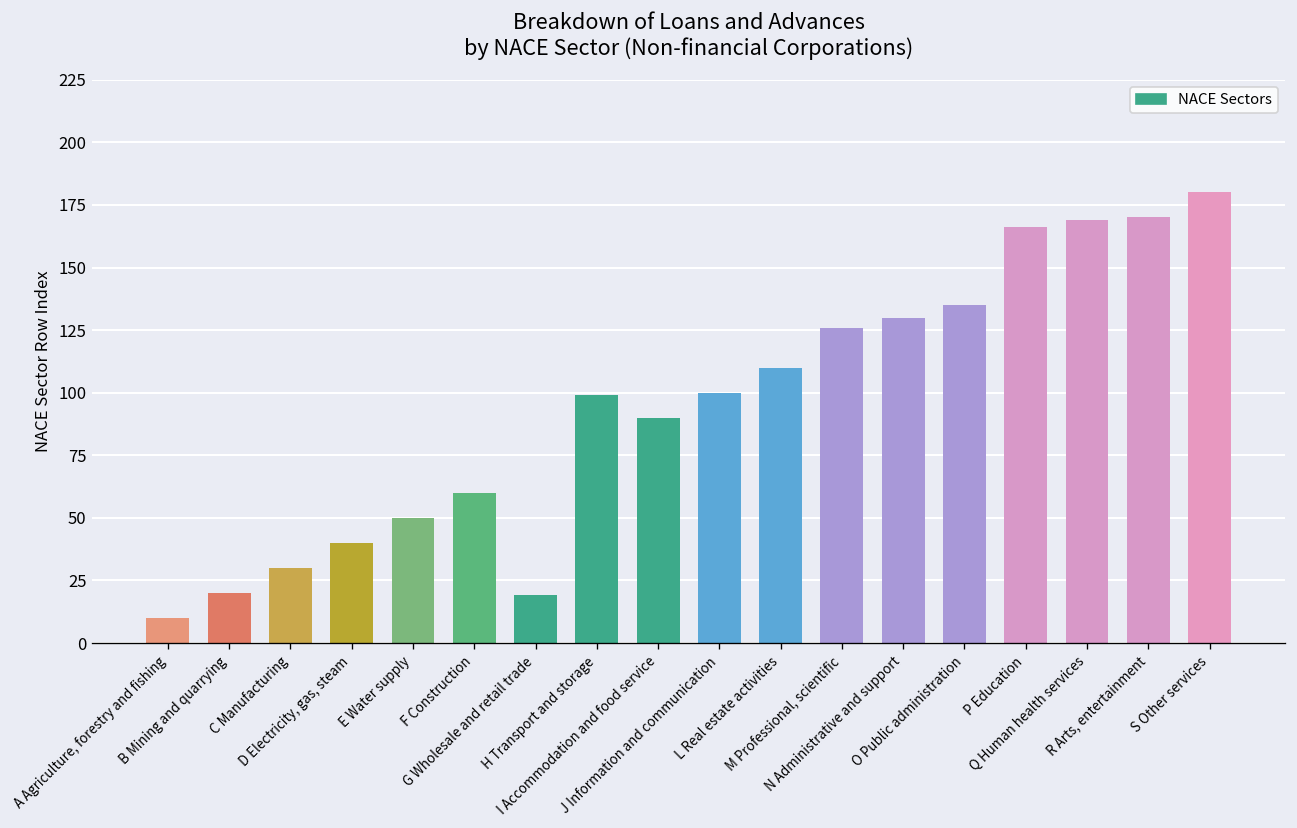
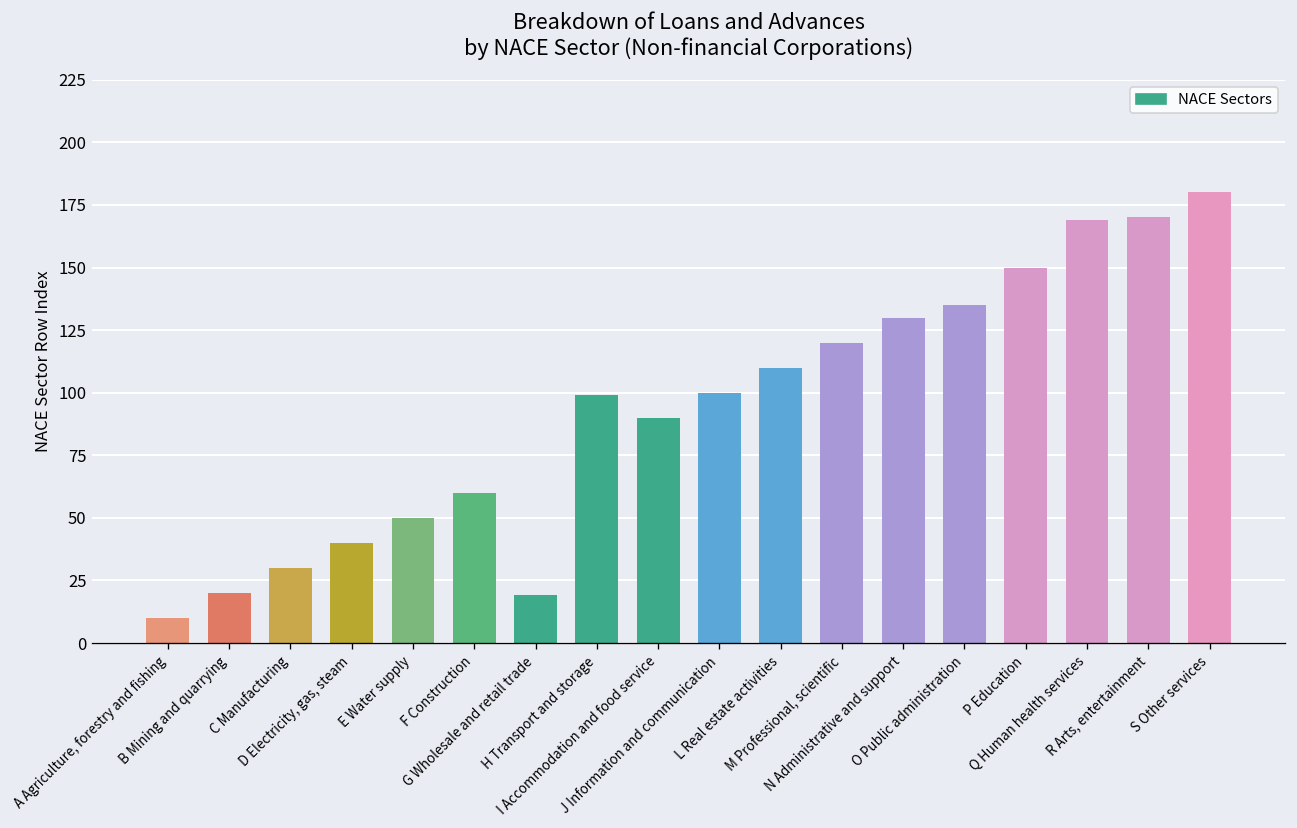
  {
    "A Agriculture, forestry and fishing": 10,
    "B Mining and quarrying": 20,
    "C Manufacturing": 30,
    "D Electricity, gas, steam": 40,
    "E Water supply": 50,
    "F Construction": 60,
    "G Wholesale and retail trade": 19,
    "H Transport and storage": 99,
    "I Accommodation and food service": 90,
    "J Information and communication": 100,
    "L Real estate activities": 110,
-   "M Professional, scientific": 126,
+   "M Professional, scientific": 120,
    "N Administrative and support": 130,
    "O Public administration": 135,
-   "P Education": 166,
+   "P Education": 150,
    "Q Human health services": 169,
    "R Arts, entertainment": 170,
    "S Other services": 180
  }
